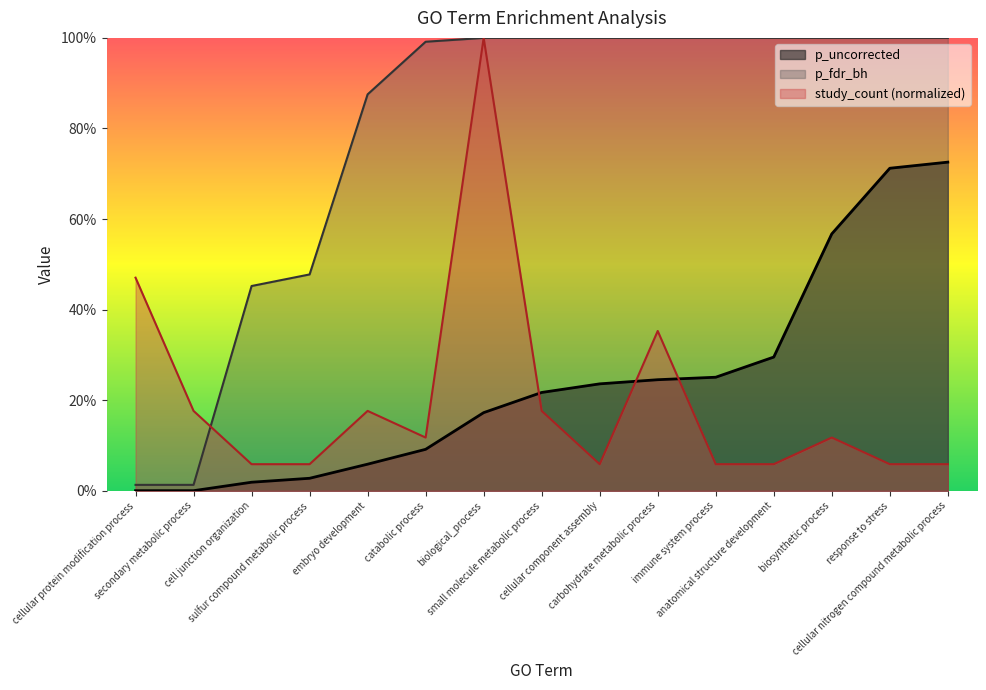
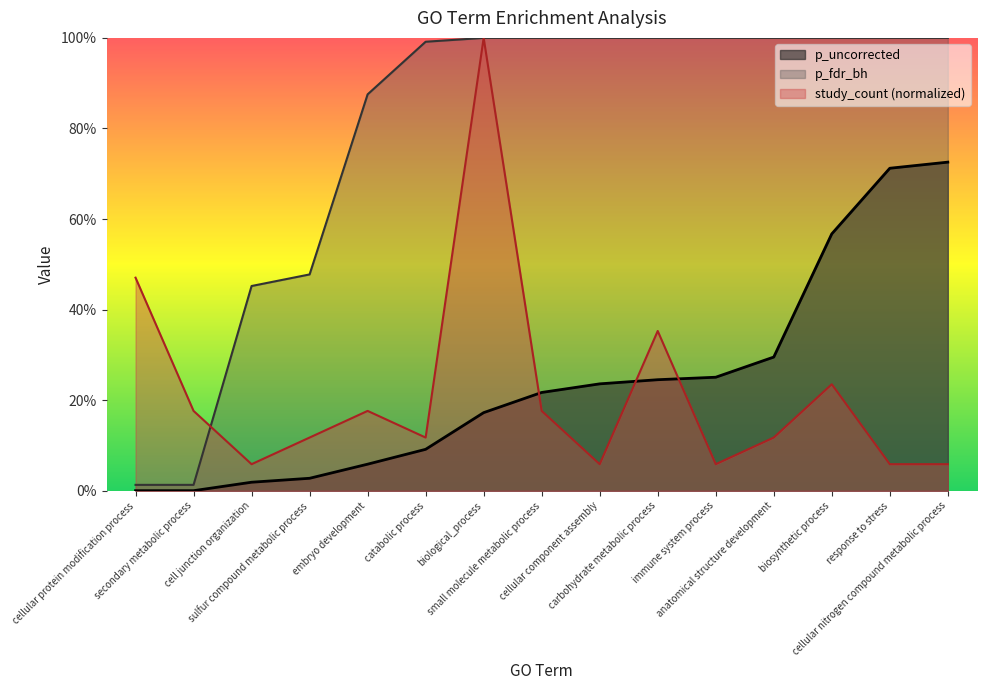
  {
    "study_count (normalized)": {
      "cellular protein modification process": "47%",
      "secondary metabolic process": "18%",
      "cell junction organization": "6%",
-     "sulfur compound metabolic process": "6%",
+     "sulfur compound metabolic process": "12%",
      "embryo development": "18%",
      "catabolic process": "12%",
      "small molecule metabolic process": "18%",
      "cellular component assembly": "6%",
      "carbohydrate metabolic process": "35%",
      "immune system process": "6%",
-     "anatomical structure development": "6%",
-     "biosynthetic process": "12%",
+     "anatomical structure development": "12%",
+     "biosynthetic process": "24%",
      "response to stress": "6%",
      "cellular nitrogen compound metabolic process": "6%"
    }
  }
